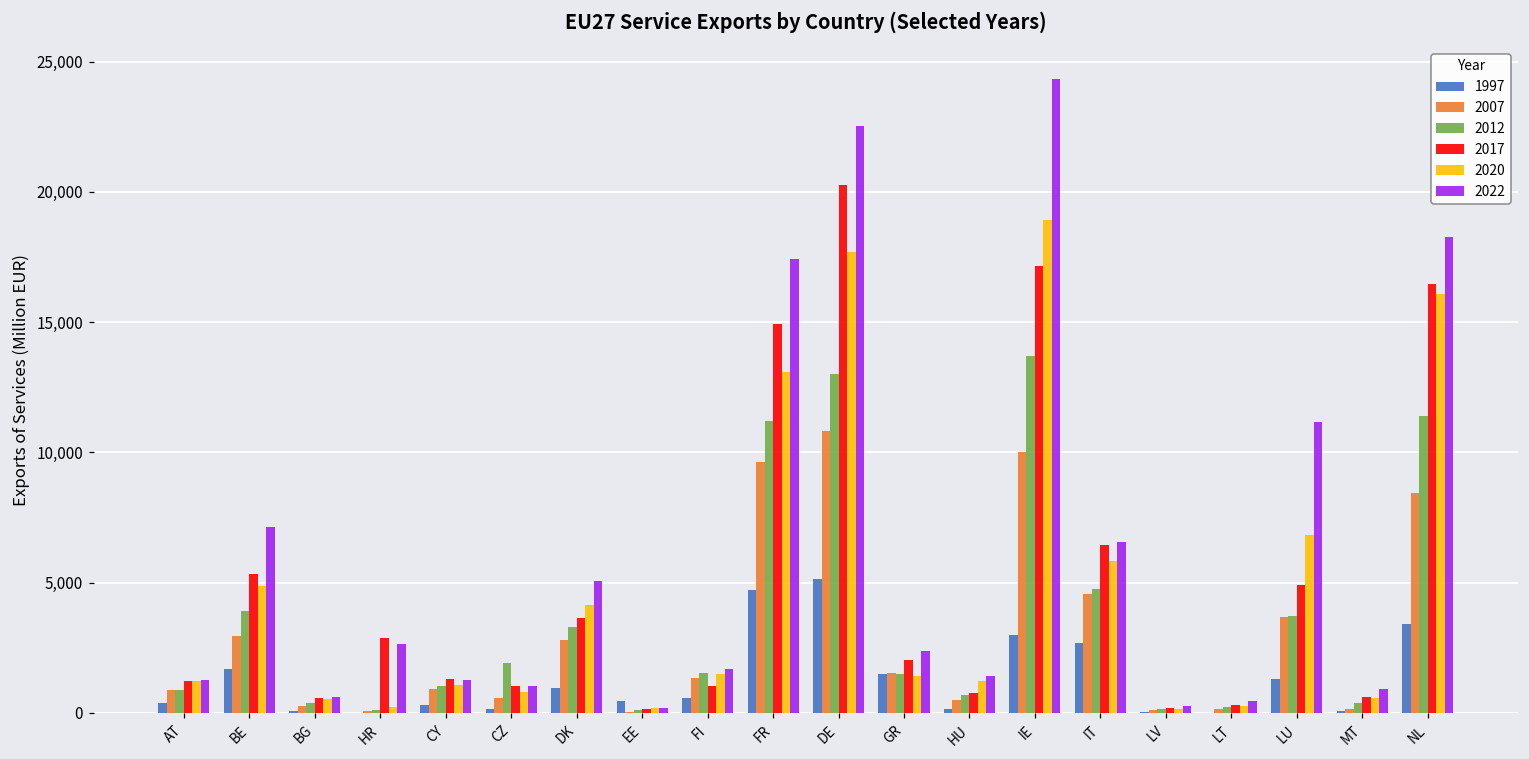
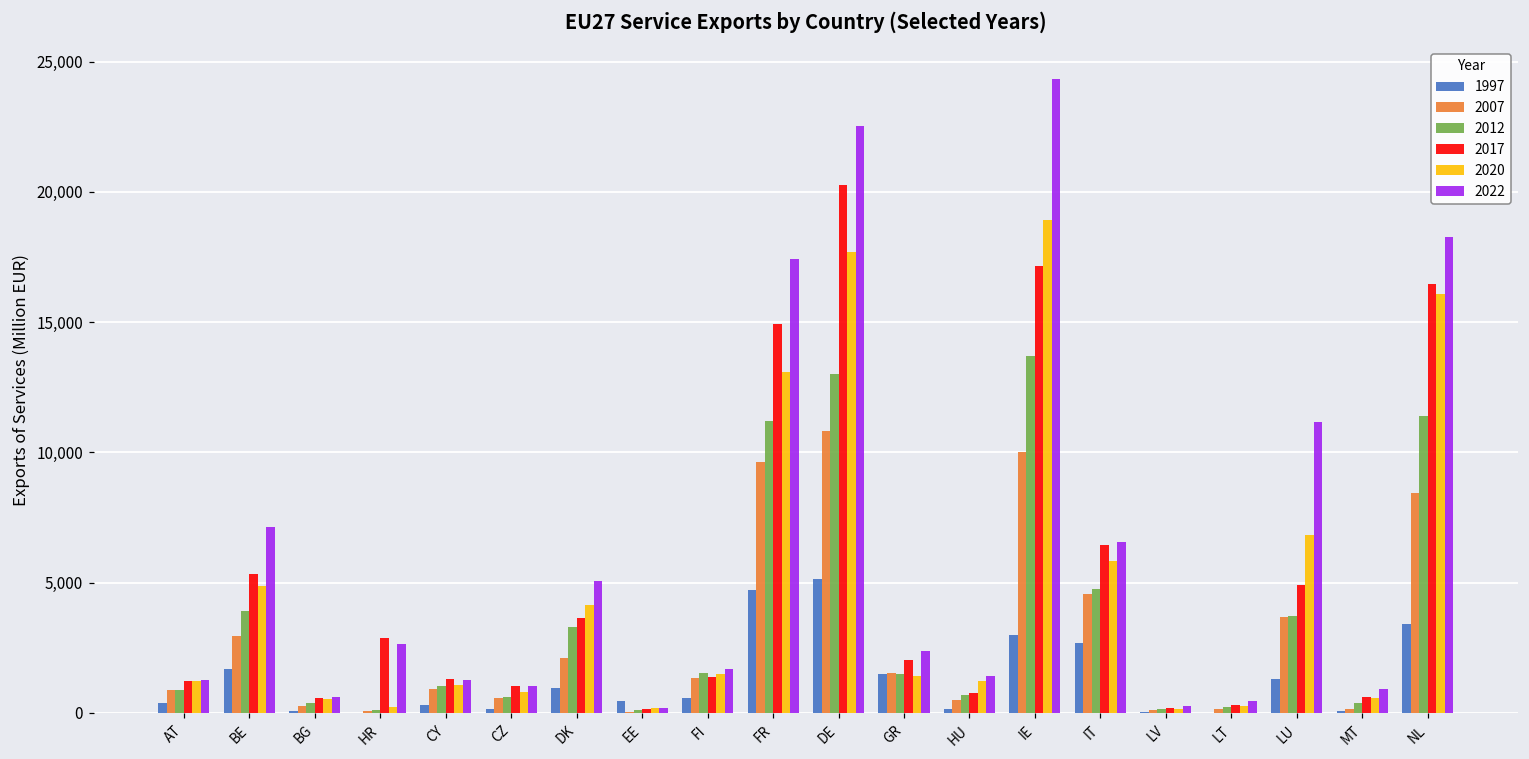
  {
    "1997": {
      "AT": "400",
      "BE": "1,700",
      "CY": "300",
      "CZ": "200",
      "DK": "900",
      "EE": "500",
      "FI": "600",
      "FR": "4,700",
      "DE": "5,200",
      "GR": "1,500",
      "HU": "200",
      "IE": "3,000",
      "IT": "2,700",
      "LU": "1,300",
      "NL": "3,400"
    },
    "2007": {
      "AT": "900",
      "BE": "3,000",
      "BG": "300",
      "CY": "900",
      "CZ": "600",
-     "DK": "2,800",
+     "DK": "2,100",
      "FI": "1,300",
      "FR": "9,600",
      "DE": "10,800",
      "GR": "1,500",
      "HU": "500",
      "IE": "10,000",
      "IT": "4,600",
      "LT": "100",
      "LU": "3,700",
      "MT": "200",
      "NL": "8,500"
    },
    "2012": {
      "AT": "900",
      "BE": "3,900",
      "BG": "400",
      "HR": "100",
      "CY": "1,000",
-     "CZ": "1,900",
+     "CZ": "600",
      "DK": "3,300",
      "EE": "100",
      "FI": "1,500",
      "FR": "11,200",
      "DE": "13,000",
      "GR": "1,500",
      "HU": "700",
      "IE": "13,700",
      "IT": "4,800",
      "LV": "100",
      "LT": "200",
      "LU": "3,700",
      "MT": "400",
      "NL": "11,400"
    },
    "2017": {
      "AT": "1,200",
      "BE": "5,400",
      "BG": "600",
      "HR": "2,900",
      "CY": "1,300",
      "CZ": "1,000",
      "DK": "3,600",
      "EE": "100",
-     "FI": "1,000",
+     "FI": "1,400",
      "FR": "14,900",
      "DE": "20,300",
      "GR": "2,000",
      "HU": "800",
      "IE": "17,200",
      "IT": "6,400",
      "LV": "200",
      "LT": "300",
      "LU": "4,900",
      "MT": "600",
      "NL": "16,500"
    },
    "2020": {
      "AT": "1,200",
      "BE": "4,900",
      "BG": "500",
      "HR": "200",
      "CY": "1,100",
      "CZ": "800",
      "DK": "4,100",
      "EE": "200",
      "FI": "1,500",
      "FR": "13,100",
      "DE": "17,700",
      "GR": "1,400",
      "HU": "1,200",
      "IE": "18,900",
      "IT": "5,800",
      "LV": "100",
      "LT": "300",
      "LU": "6,800",
      "MT": "600",
      "NL": "16,100"
    },
    "2022": {
      "AT": "1,300",
      "BE": "7,100",
      "BG": "600",
      "HR": "2,700",
      "CY": "1,300",
      "CZ": "1,000",
      "DK": "5,100",
      "EE": "200",
      "FI": "1,700",
      "FR": "17,400",
      "DE": "22,500",
      "GR": "2,400",
      "HU": "1,400",
      "IE": "24,400",
      "IT": "6,600",
      "LV": "300",
      "LT": "500",
      "LU": "11,200",
      "MT": "900",
      "NL": "18,300"
    }
  }
